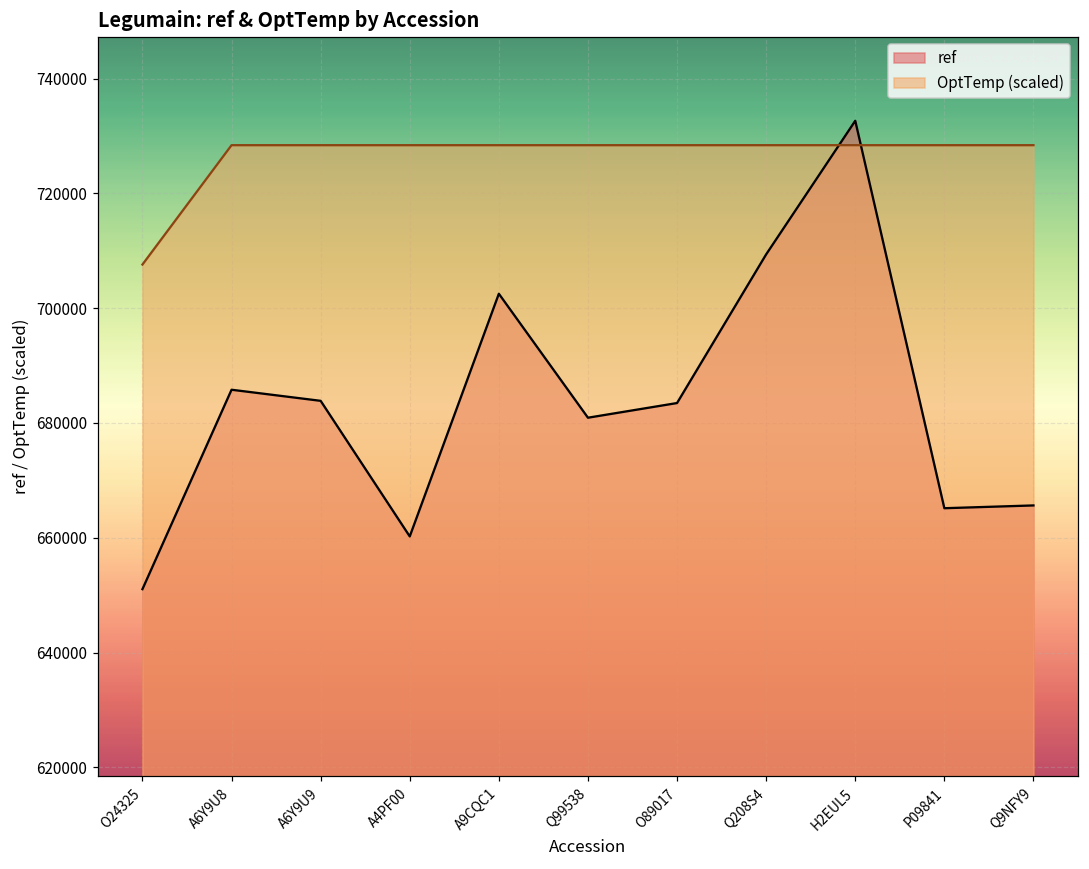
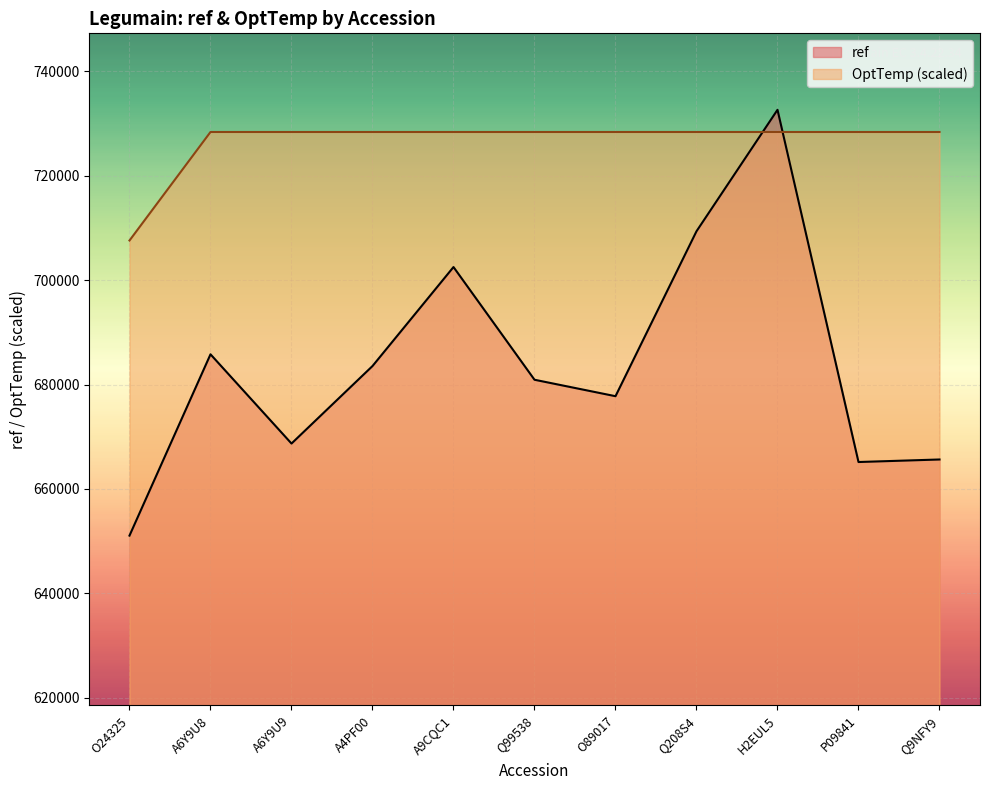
  {
    "ref": {
      "O24325": 651000,
      "A6Y9U8": 686000,
-     "A6Y9U9": 684000,
-     "A4PF00": 660000,
+     "A6Y9U9": 669000,
+     "A4PF00": 684000,
      "A9CQC1": 703000,
      "Q99538": 681000,
-     "O89017": 683000,
+     "O89017": 678000,
      "Q208S4": 709000,
      "H2EUL5": 733000,
      "P09841": 665000,
      "Q9NFY9": 666000
    },
    "OptTemp (scaled)": {
      "O24325": 708000,
      "A6Y9U8": 728000,
      "A6Y9U9": 728000,
      "A4PF00": 728000,
      "A9CQC1": 728000,
      "Q99538": 728000,
      "O89017": 728000,
      "Q208S4": 728000,
      "H2EUL5": 728000,
      "P09841": 728000,
      "Q9NFY9": 728000
    }
  }
